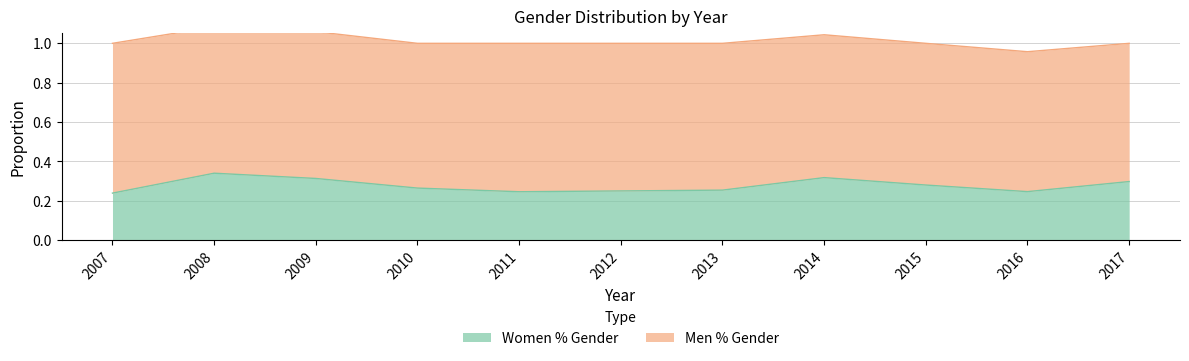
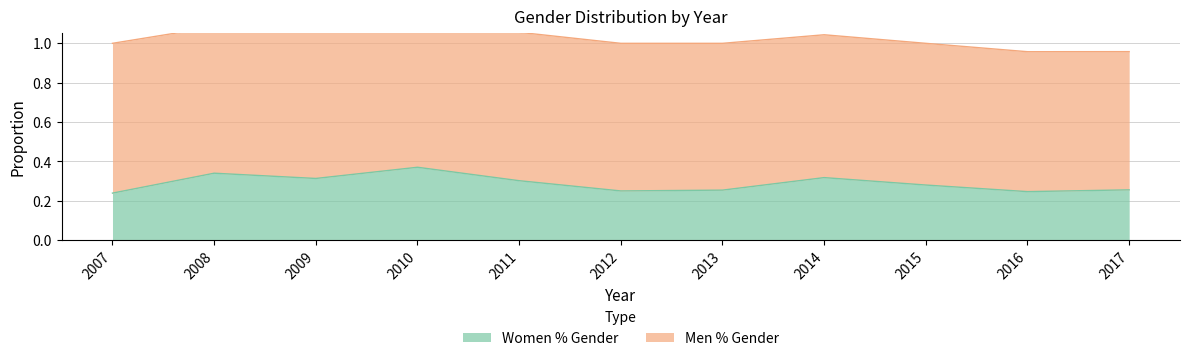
  {
    "Women % Gender": {
      "2007": 0.24,
      "2008": 0.34,
      "2009": 0.31,
-     "2010": 0.26,
-     "2011": 0.25,
+     "2010": 0.37,
+     "2011": 0.30,
      "2012": 0.25,
      "2013": 0.25,
      "2014": 0.32,
      "2015": 0.28,
      "2016": 0.25,
-     "2017": 0.30
+     "2017": 0.26
    },
    "Men % Gender": {
      "2007": 0.76,
      "2009": 0.75,
      "2011": 0.75,
      "2012": 0.75,
      "2013": 0.75,
      "2014": 0.73,
      "2015": 0.72,
      "2016": 0.71,
      "2017": 0.70
    }
  }
